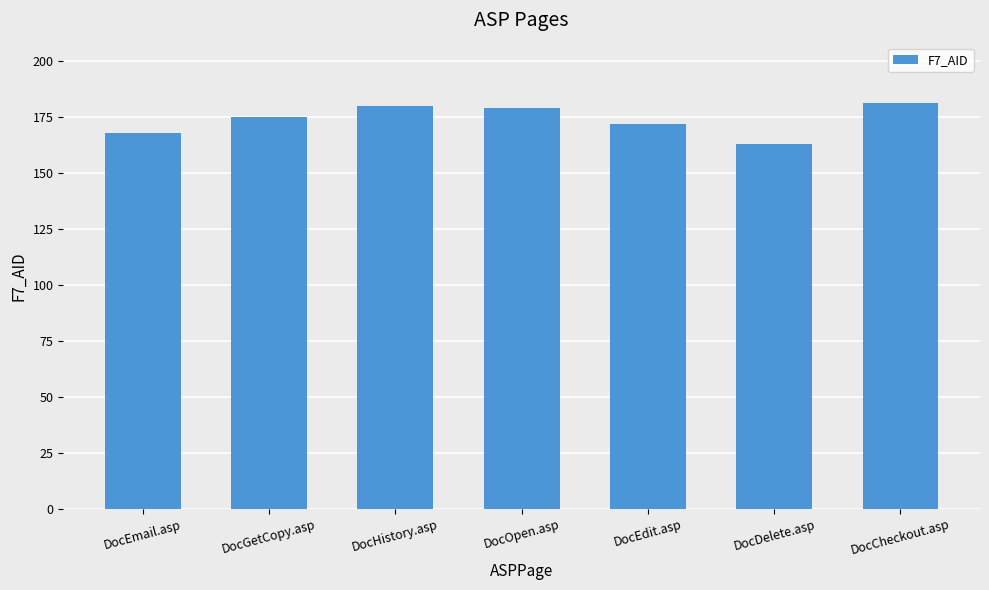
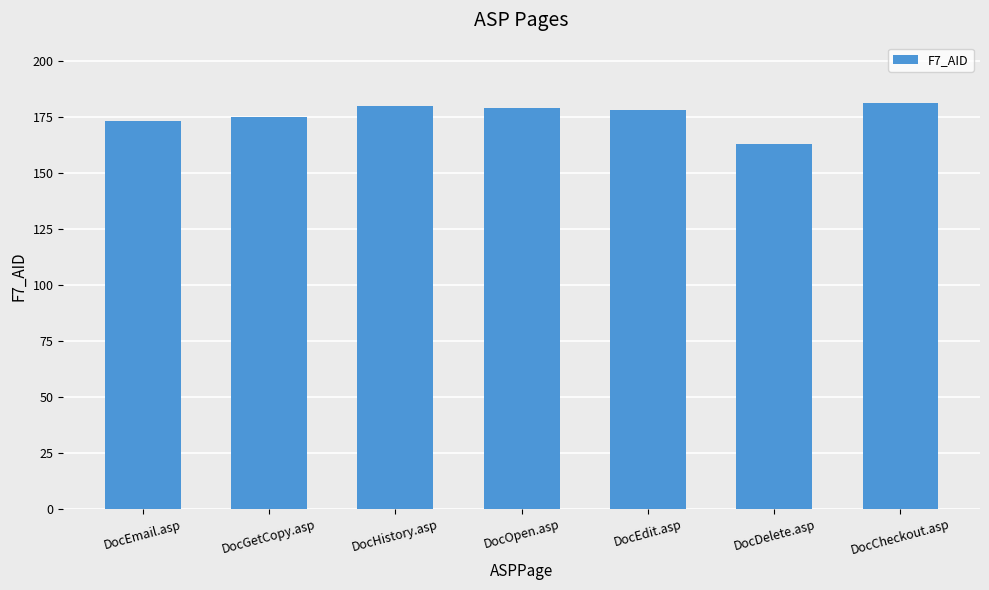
  {
-   "DocEmail.asp": 168,
+   "DocEmail.asp": 173,
    "DocGetCopy.asp": 175,
    "DocHistory.asp": 180,
    "DocOpen.asp": 179,
-   "DocEdit.asp": 172,
+   "DocEdit.asp": 178,
    "DocDelete.asp": 163,
    "DocCheckout.asp": 181
  }
